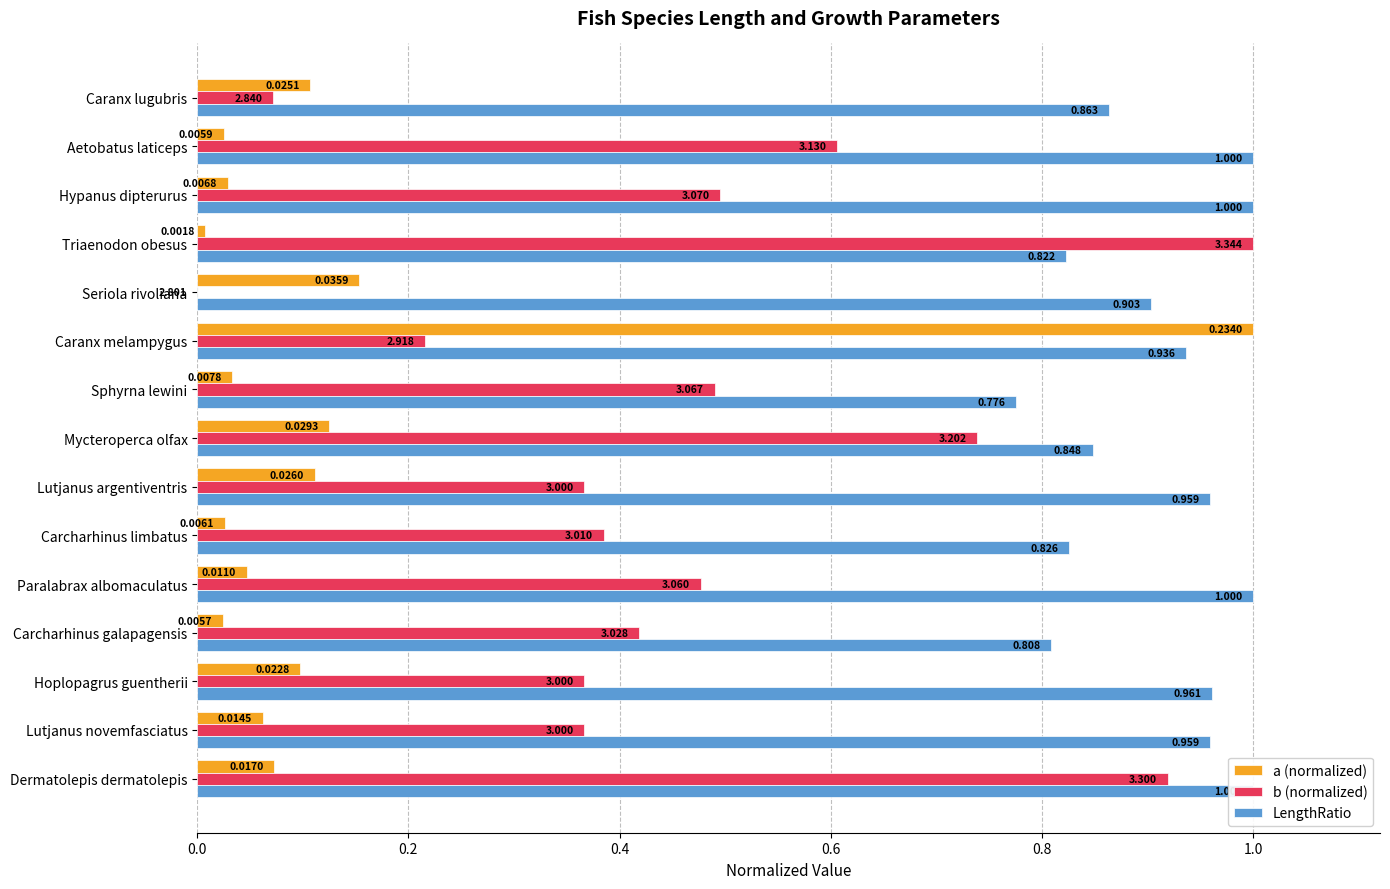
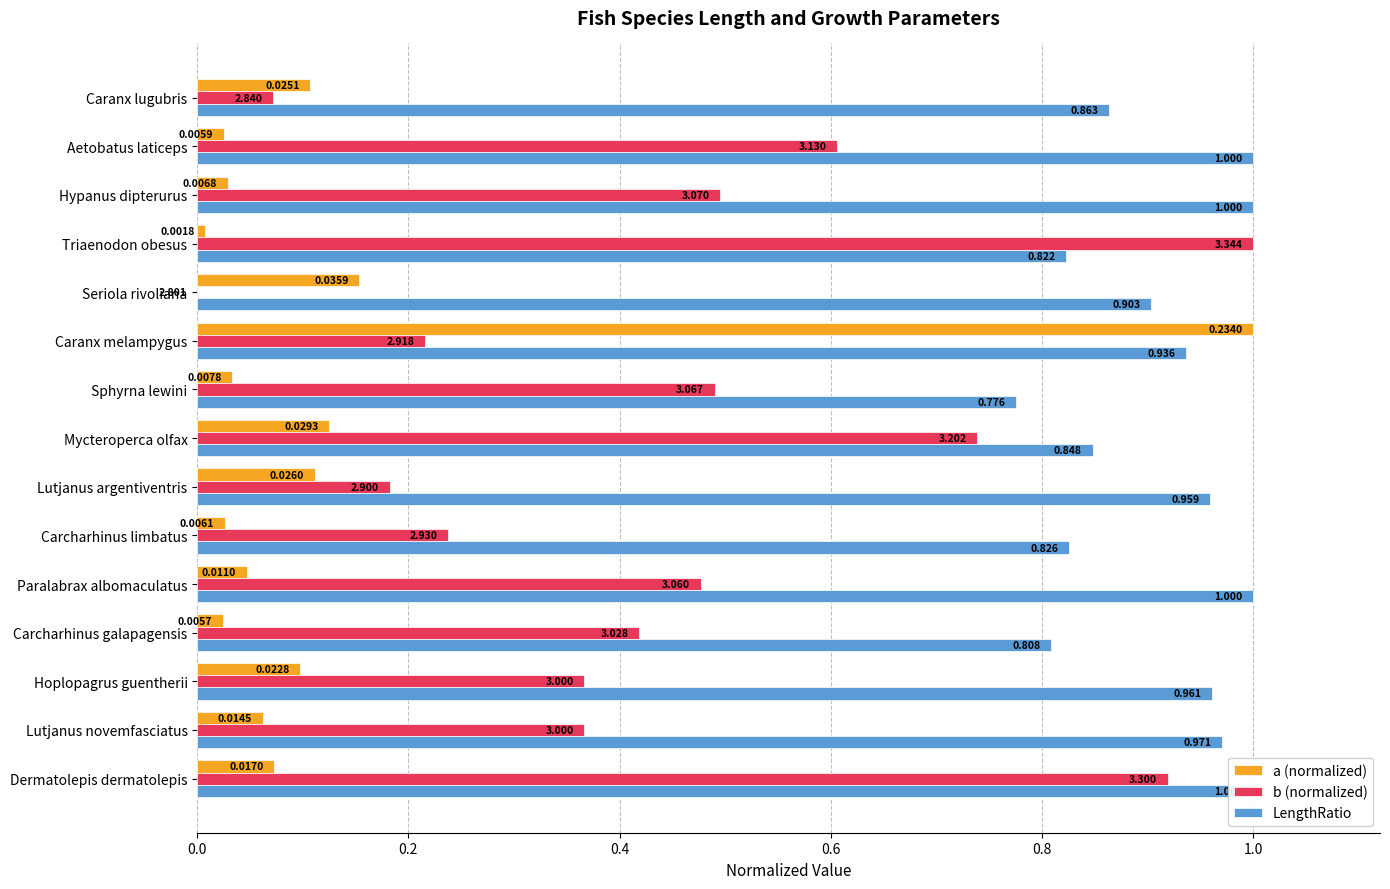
  {
    "b (normalized)": {
-     "Lutjanus argentiventris": 3.000,
-     "Carcharhinus limbatus": 3.010
+     "Lutjanus argentiventris": 2.900,
+     "Carcharhinus limbatus": 2.930
    },
    "LengthRatio": {
      "Caranx lugubris": 0.863,
      "Aetobatus laticeps": 1.000,
      "Hypanus dipterurus": 1.000,
      "Triaenodon obesus": 0.822,
      "Seriola rivoliana": 0.903,
      "Caranx melampygus": 0.936,
      "Sphyrna lewini": 0.776,
      "Mycteroperca olfax": 0.848,
      "Lutjanus argentiventris": 0.959,
      "Carcharhinus limbatus": 0.826,
      "Paralabrax albomaculatus": 1.000,
      "Carcharhinus galapagensis": 0.808,
      "Hoplopagrus guentherii": 0.961,
-     "Lutjanus novemfasciatus": 0.959
+     "Lutjanus novemfasciatus": 0.971
    }
  }
